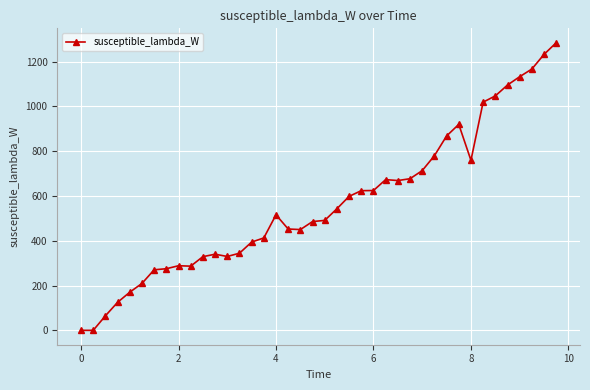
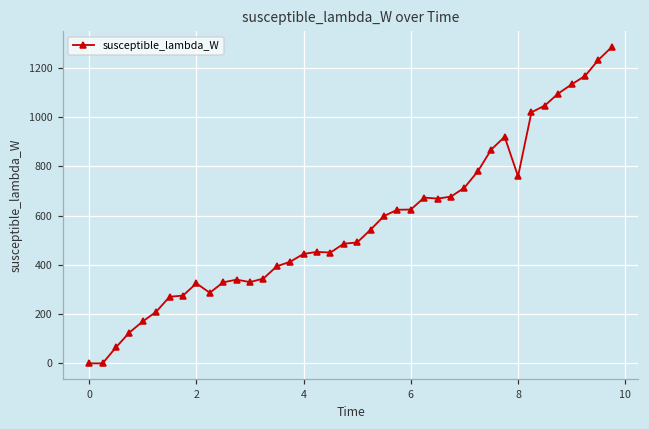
  {
    "0": 0,
-   "2": 290,
-   "4": 520,
+   "2": 320,
+   "4": 440,
    "6": 620,
    "8": 760
  }
